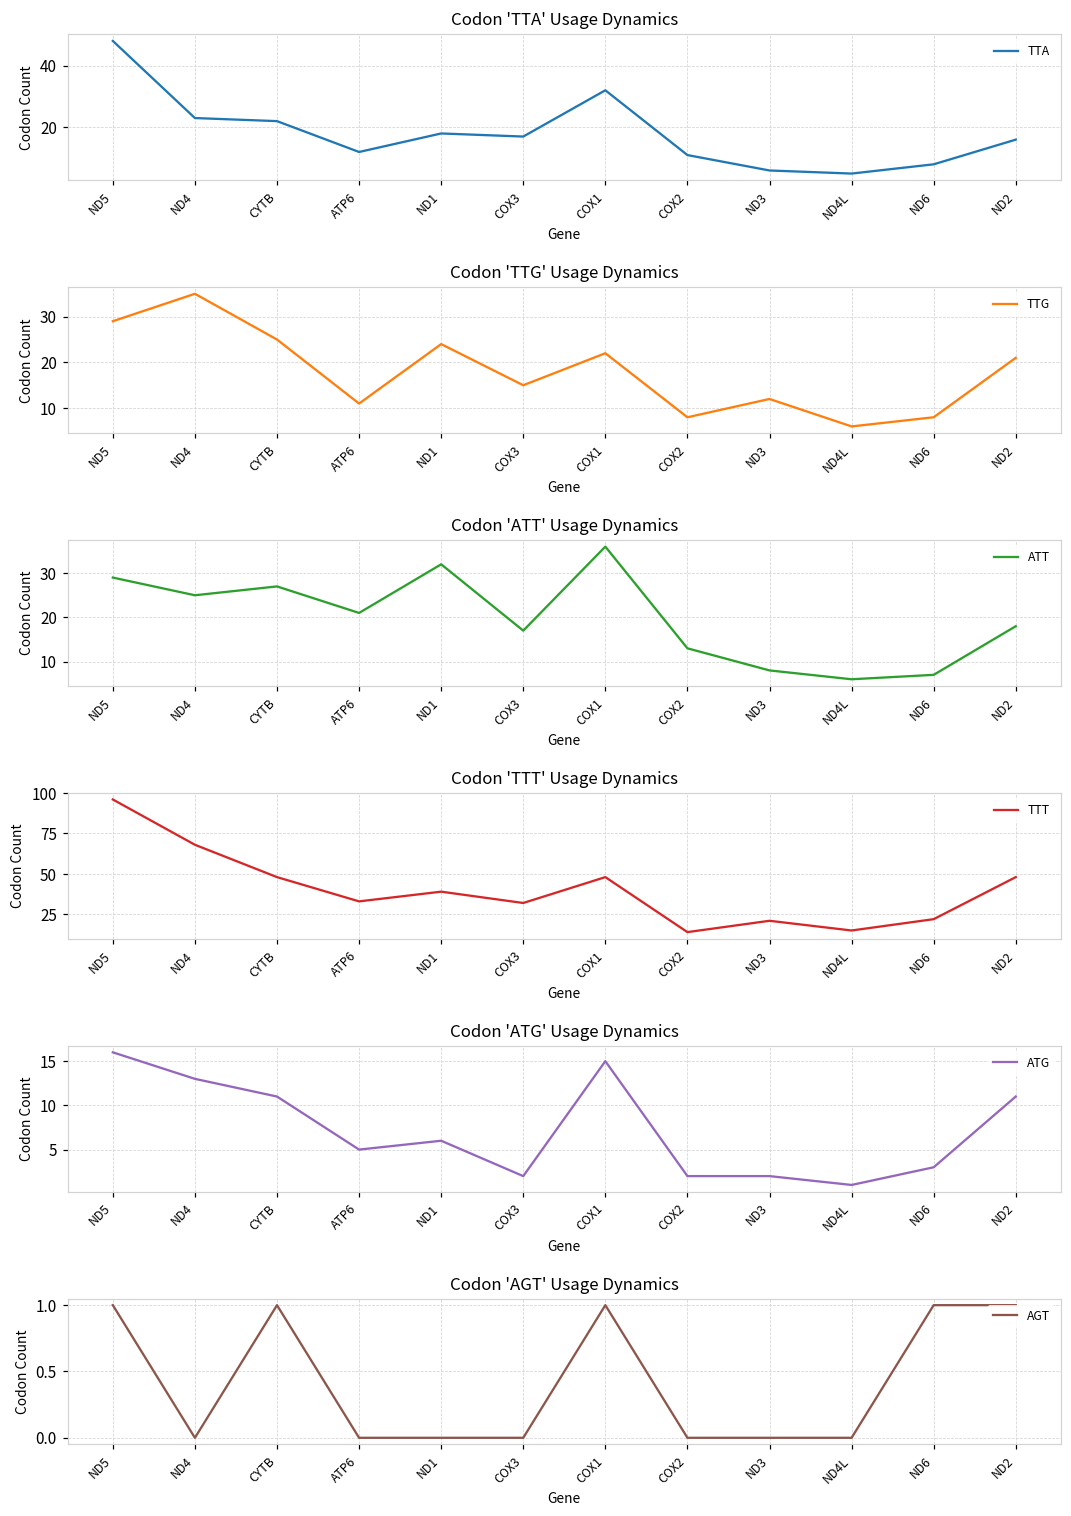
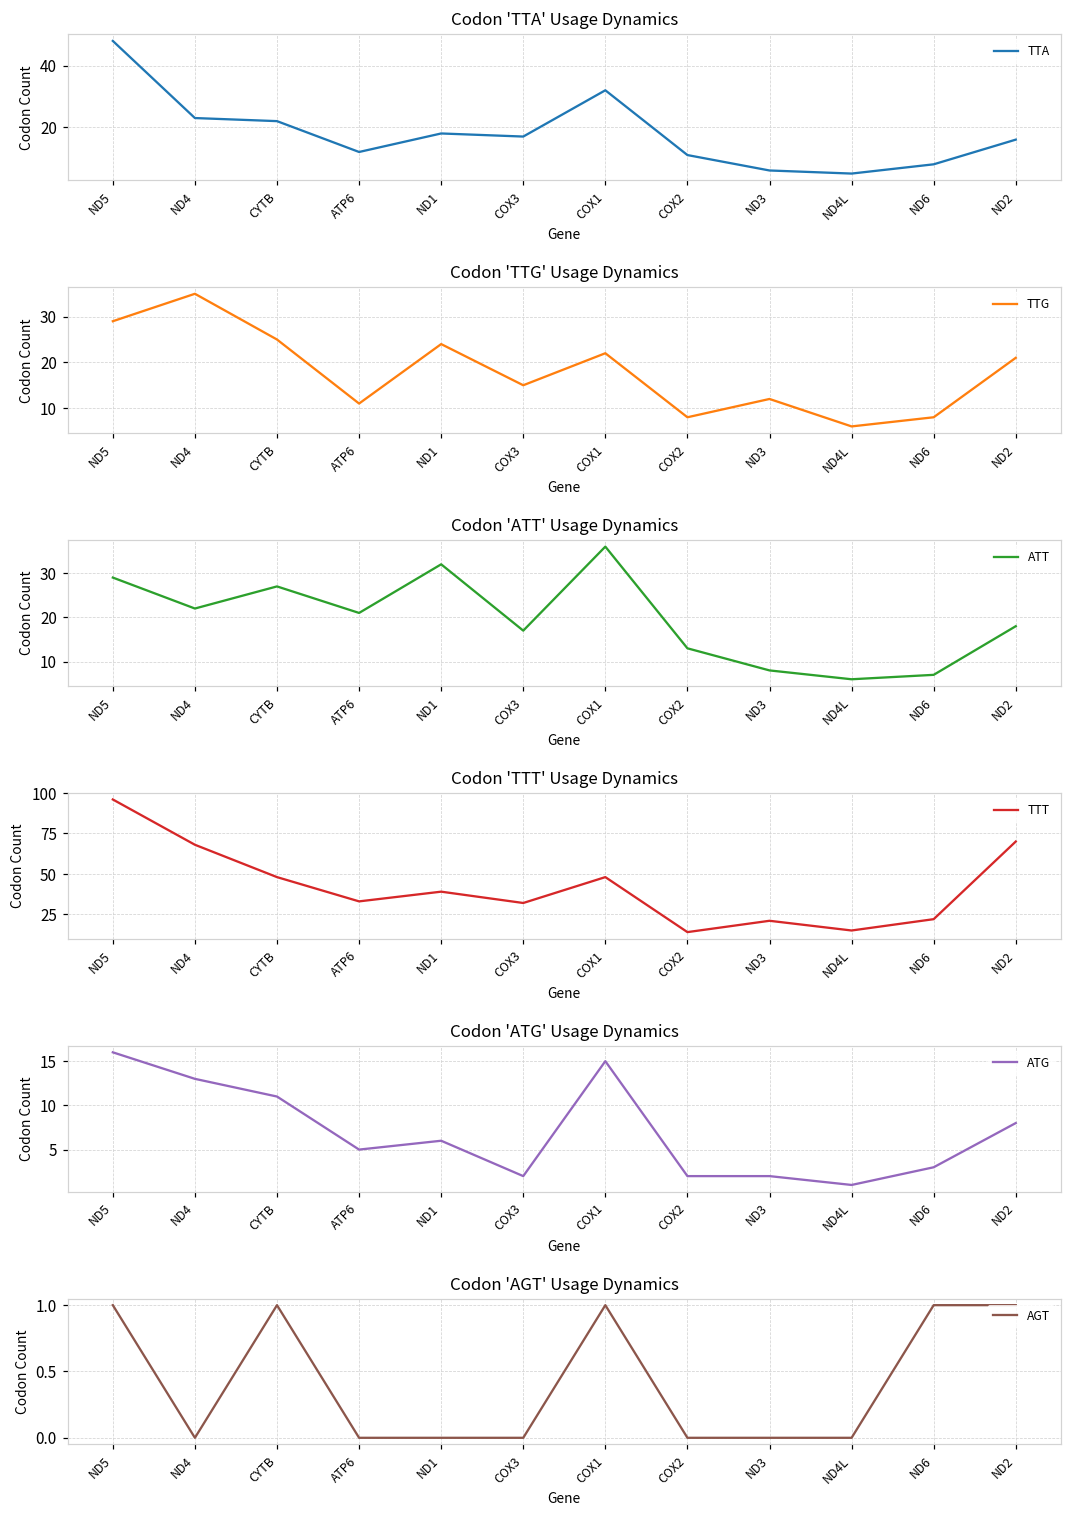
  {
    "Codon 'TTA' Usage Dynamics": {
      "ND5": 48,
      "ND4": 23,
      "CYTB": 22,
      "ATP6": 12,
      "ND1": 18,
      "COX3": 17,
      "COX1": 32,
      "COX2": 11,
      "ND3": 6,
      "ND4L": 5,
      "ND6": 8,
      "ND2": 16
    },
    "Codon 'TTG' Usage Dynamics": {
      "ND5": 29,
      "ND4": 35,
      "CYTB": 25,
      "ATP6": 11,
      "ND1": 24,
      "COX3": 15,
      "COX1": 22,
      "COX2": 8,
      "ND3": 12,
      "ND4L": 6,
      "ND6": 8,
      "ND2": 21
    },
    "Codon 'ATT' Usage Dynamics": {
      "ND5": 29,
-     "ND4": 25,
+     "ND4": 22,
      "CYTB": 27,
      "ATP6": 21,
      "ND1": 32,
      "COX3": 17,
      "COX1": 36,
      "COX2": 13,
      "ND3": 8,
      "ND4L": 6,
      "ND6": 7,
      "ND2": 18
    },
    "Codon 'TTT' Usage Dynamics": {
      "ND5": 96,
      "ND4": 68,
      "CYTB": 48,
      "ATP6": 33,
      "ND1": 39,
      "COX3": 32,
      "COX1": 48,
      "COX2": 14,
      "ND3": 21,
      "ND4L": 15,
      "ND6": 22,
-     "ND2": 48
+     "ND2": 70
    },
    "Codon 'ATG' Usage Dynamics": {
      "ND5": 16,
      "ND4": 13,
      "CYTB": 11,
      "ATP6": 5,
      "ND1": 6,
      "COX3": 2,
      "COX1": 15,
      "COX2": 2,
      "ND3": 2,
      "ND4L": 1,
      "ND6": 3,
-     "ND2": 11
+     "ND2": 8
    },
    "Codon 'AGT' Usage Dynamics": {
      "ND5": 1.00,
      "ND4": 0.00,
      "CYTB": 1.00,
      "ATP6": 0.00,
      "ND1": 0.00,
      "COX3": 0.00,
      "COX1": 1.00,
      "COX2": 0.00,
      "ND3": 0.00,
      "ND4L": 0.00,
      "ND6": 1.00
    }
  }
